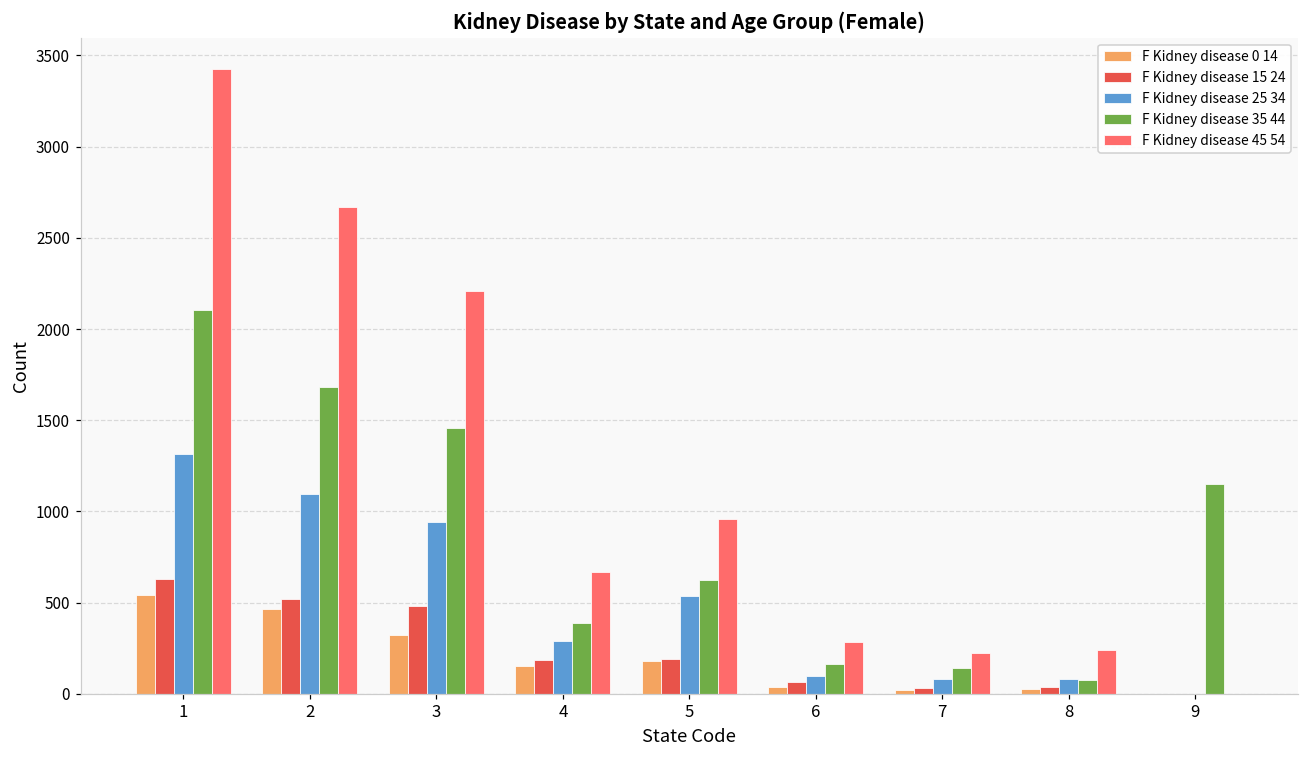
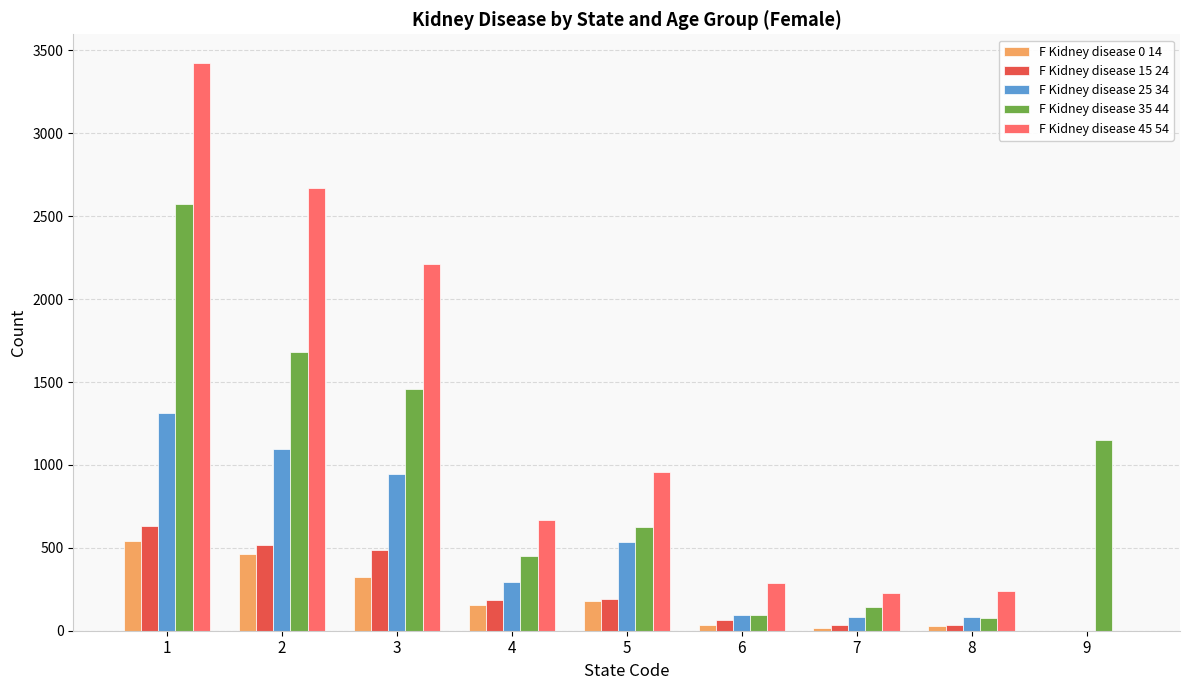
  {
    "F Kidney disease 25 34": {
      "1": 1320,
      "2": 1100,
      "3": 940,
      "4": 290,
      "5": 540,
      "6": 100,
      "7": 80,
      "8": 80,
      "9": 0
    },
    "F Kidney disease 35 44": {
-     "1": 2100,
+     "1": 2570,
      "2": 1680,
      "3": 1460,
-     "4": 390,
+     "4": 450,
      "5": 630,
-     "6": 160,
+     "6": 100,
      "7": 140,
      "8": 70,
      "9": 1150
    }
  }
